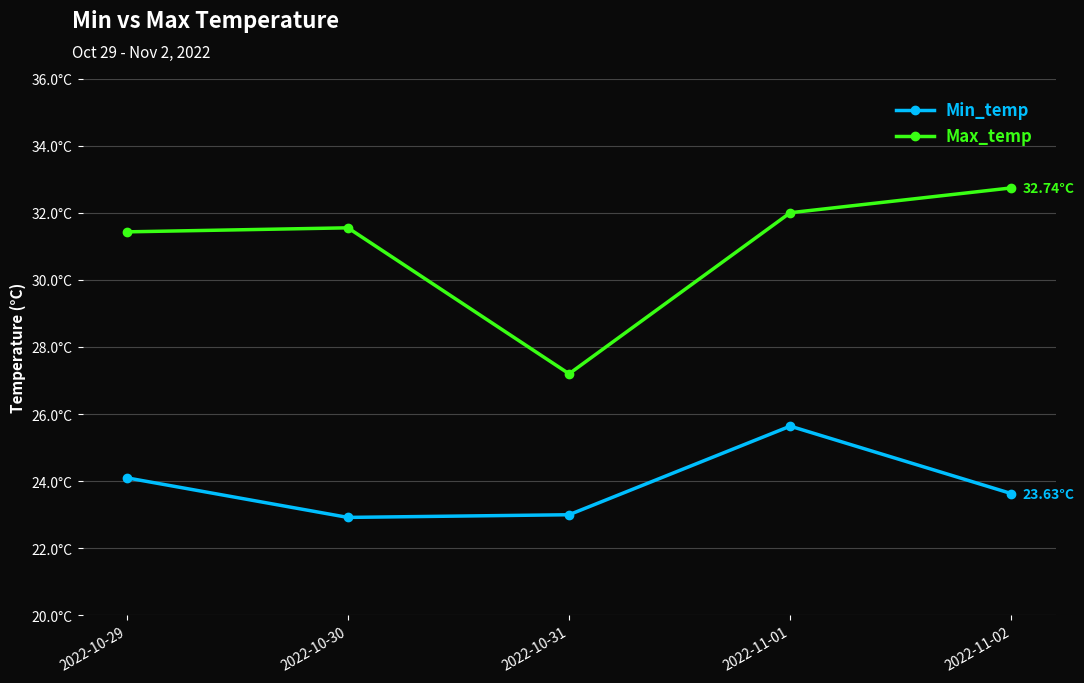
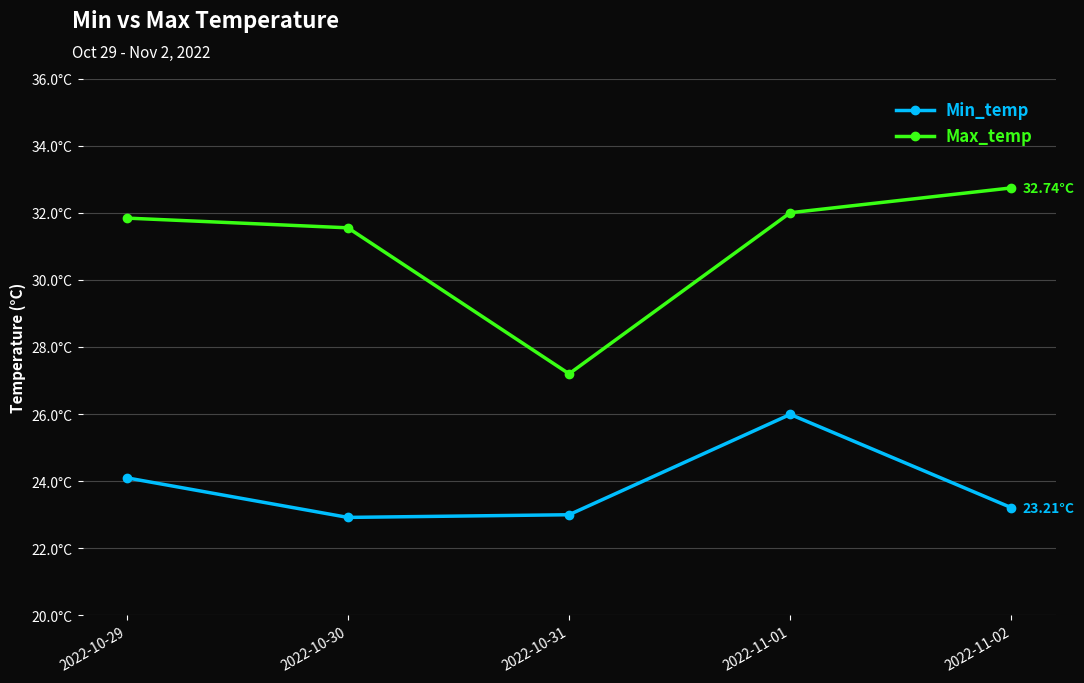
  {
    "Min_temp": {
-     "2022-11-01": "25.6°C",
-     "2022-11-02": "23.63°C"
+     "2022-11-01": "26.0°C",
+     "2022-11-02": "23.21°C"
    },
    "Max_temp": {
-     "2022-10-29": "31.4°C",
+     "2022-10-29": "31.8°C",
      "2022-10-30": "31.6°C",
      "2022-10-31": "27.2°C",
      "2022-11-01": "32.0°C"
    }
  }
